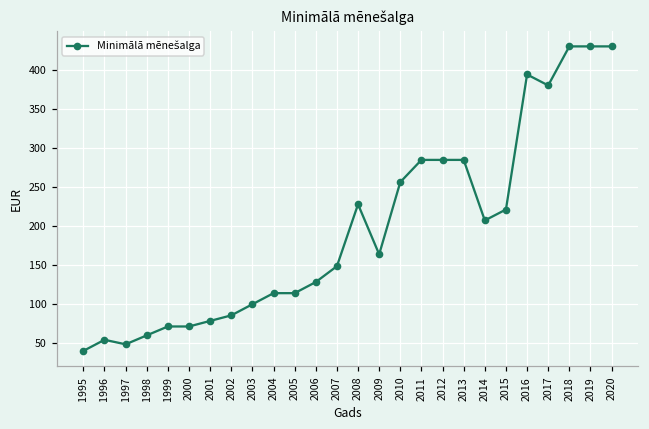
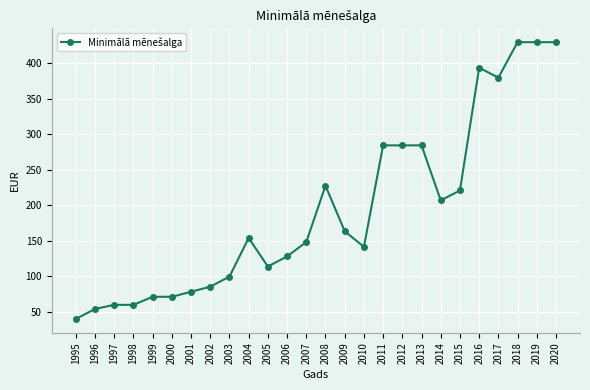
  {
    "1995": 40,
    "1996": 50,
-   "1997": 50,
+   "1997": 60,
    "1998": 60,
    "1999": 70,
    "2000": 70,
    "2001": 80,
    "2002": 90,
    "2003": 100,
-   "2004": 110,
+   "2004": 150,
    "2005": 110,
    "2006": 130,
    "2007": 150,
    "2008": 230,
    "2009": 160,
-   "2010": 260,
+   "2010": 140,
    "2011": 280,
    "2012": 280,
    "2013": 280,
    "2014": 210,
    "2015": 220,
    "2016": 390,
    "2017": 380,
    "2018": 430,
    "2019": 430,
    "2020": 430
  }
